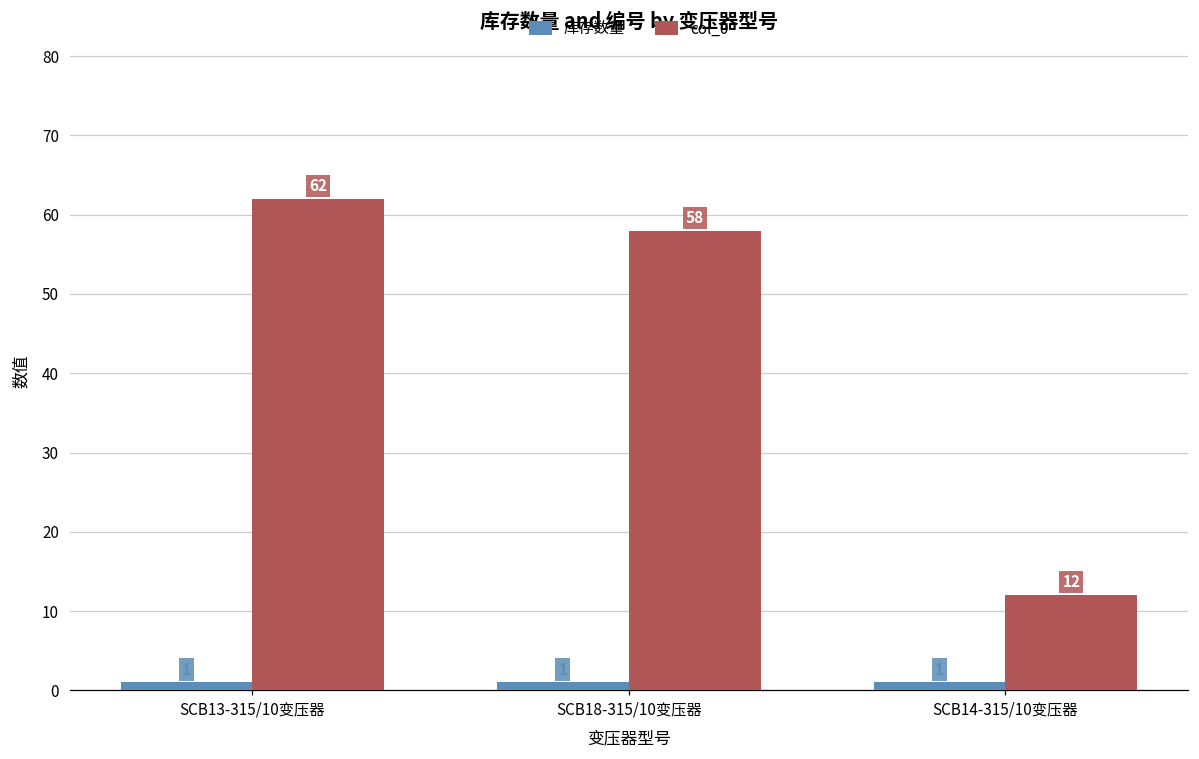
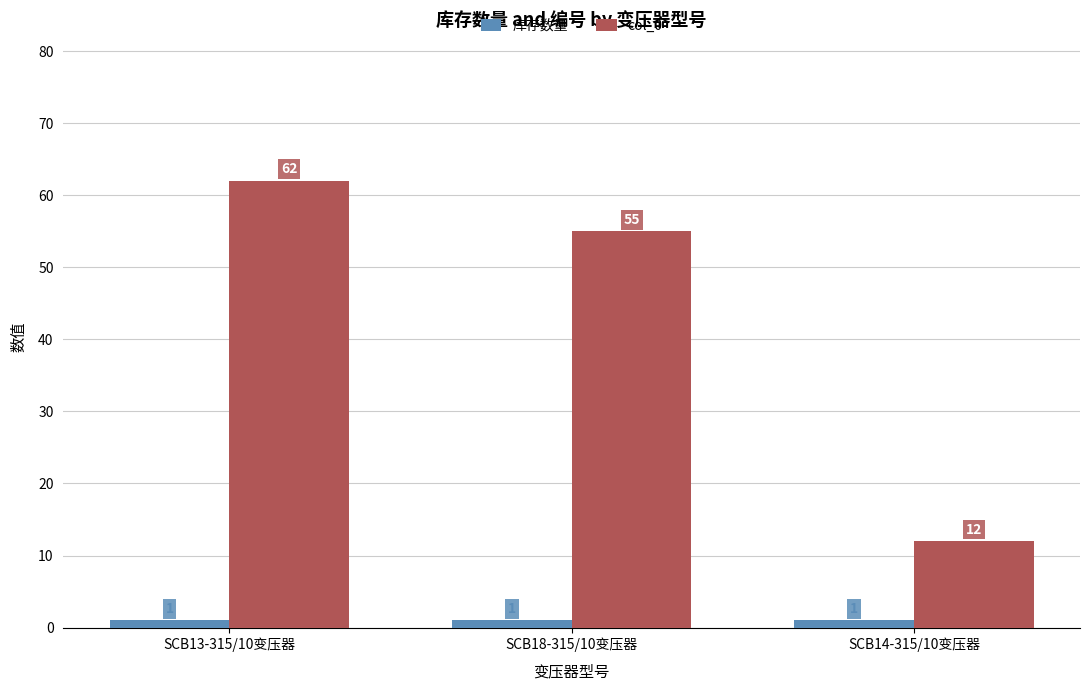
  {
    "库存数量": {
      "SCB13-315/10变压器": 1,
      "SCB18-315/10变压器": 1,
      "SCB14-315/10变压器": 1
    },
    "col_0": {
-     "SCB18-315/10变压器": 58
+     "SCB18-315/10变压器": 55
    }
  }
